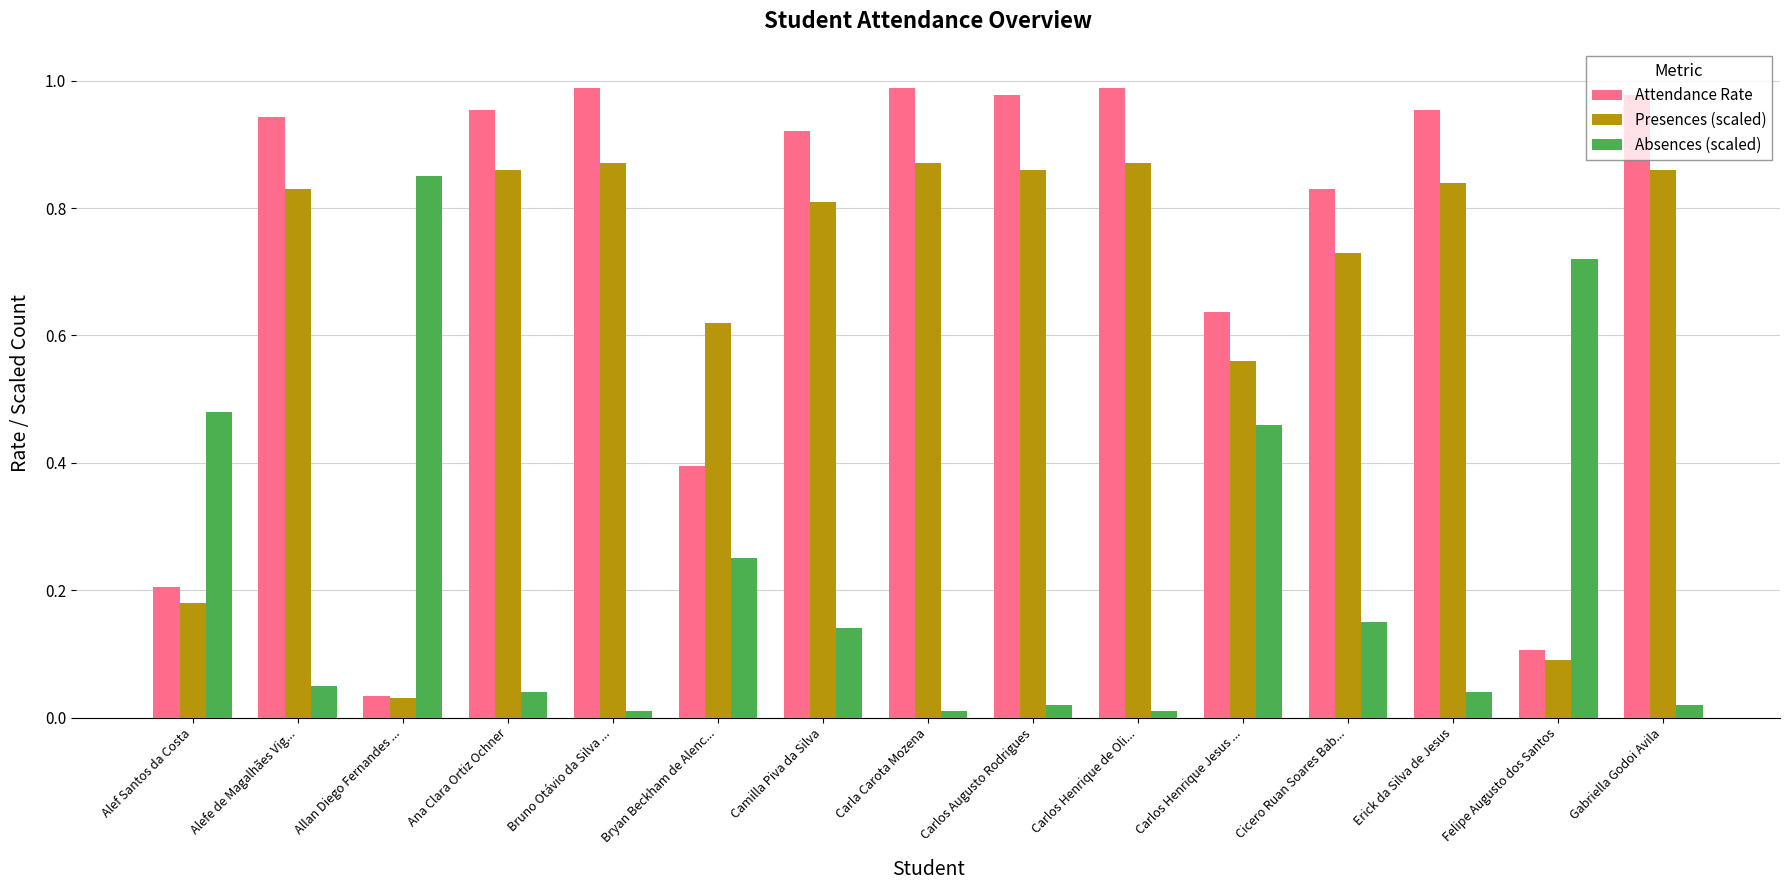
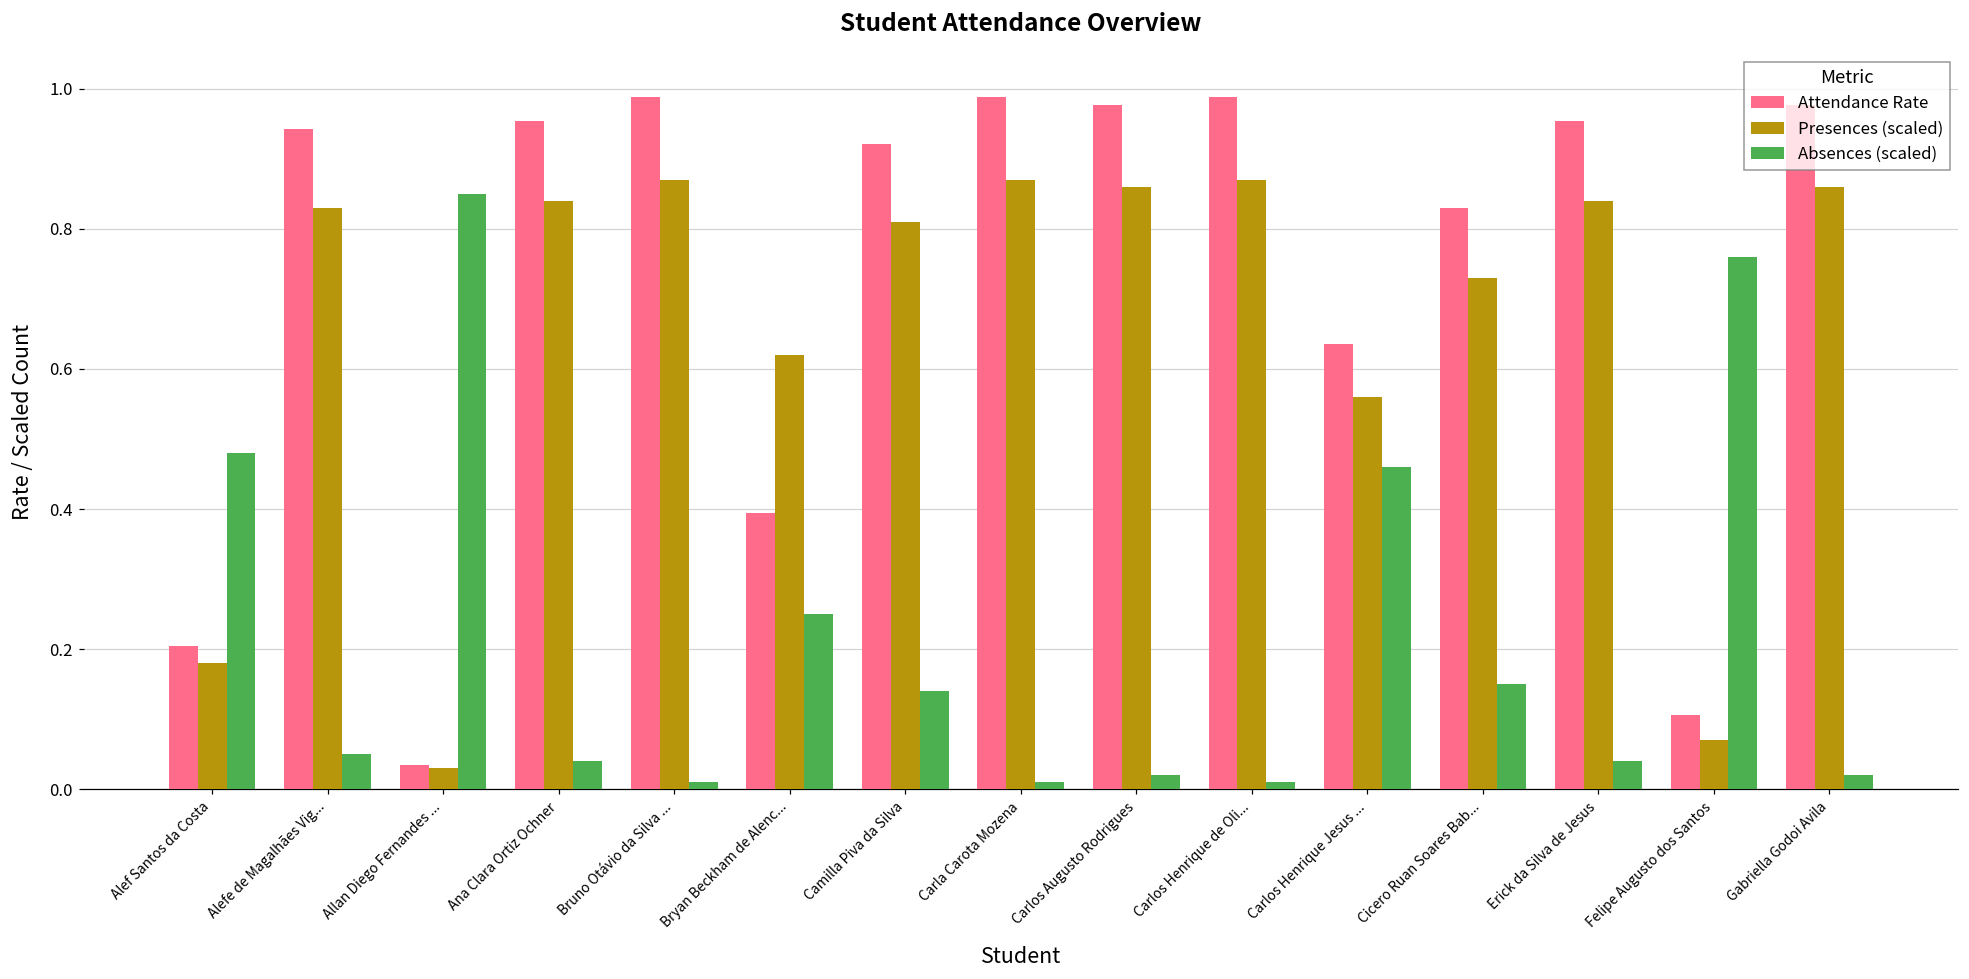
  {
    "Attendance Rate": {
      "Alef Santos da Costa": 0.20,
      "Alefe de Magalhães Vig...": 0.94,
      "Allan Diego Fernandes ...": 0.03,
      "Ana Clara Ortiz Ochner": 0.95,
      "Bruno Otávio da Silva ...": 0.99,
      "Bryan Beckham de Alenc...": 0.39,
      "Camilla Piva da Silva": 0.92,
      "Carla Carota Mozena": 0.99,
      "Carlos Augusto Rodrigues": 0.98,
      "Carlos Henrique de Oli...": 0.99,
      "Carlos Henrique Jesus ...": 0.64,
      "Cicero Ruan Soares Bab...": 0.83,
      "Erick da Silva de Jesus": 0.95,
      "Felipe Augusto dos Santos": 0.11
    },
    "Presences (scaled)": {
      "Alef Santos da Costa": 0.18,
      "Alefe de Magalhães Vig...": 0.83,
      "Allan Diego Fernandes ...": 0.03,
-     "Ana Clara Ortiz Ochner": 0.86,
+     "Ana Clara Ortiz Ochner": 0.84,
      "Bruno Otávio da Silva ...": 0.87,
      "Bryan Beckham de Alenc...": 0.62,
      "Camilla Piva da Silva": 0.81,
      "Carla Carota Mozena": 0.87,
      "Carlos Augusto Rodrigues": 0.86,
      "Carlos Henrique de Oli...": 0.87,
      "Carlos Henrique Jesus ...": 0.56,
      "Cicero Ruan Soares Bab...": 0.73,
      "Erick da Silva de Jesus": 0.84,
-     "Felipe Augusto dos Santos": 0.09,
+     "Felipe Augusto dos Santos": 0.07,
      "Gabriella Godoi Avila": 0.86
    },
    "Absences (scaled)": {
      "Alef Santos da Costa": 0.48,
      "Alefe de Magalhães Vig...": 0.05,
      "Allan Diego Fernandes ...": 0.85,
      "Ana Clara Ortiz Ochner": 0.04,
      "Bruno Otávio da Silva ...": 0.01,
      "Bryan Beckham de Alenc...": 0.25,
      "Camilla Piva da Silva": 0.14,
      "Carla Carota Mozena": 0.01,
      "Carlos Augusto Rodrigues": 0.02,
      "Carlos Henrique de Oli...": 0.01,
      "Carlos Henrique Jesus ...": 0.46,
      "Cicero Ruan Soares Bab...": 0.15,
      "Erick da Silva de Jesus": 0.04,
-     "Felipe Augusto dos Santos": 0.72,
+     "Felipe Augusto dos Santos": 0.76,
      "Gabriella Godoi Avila": 0.02
    }
  }
